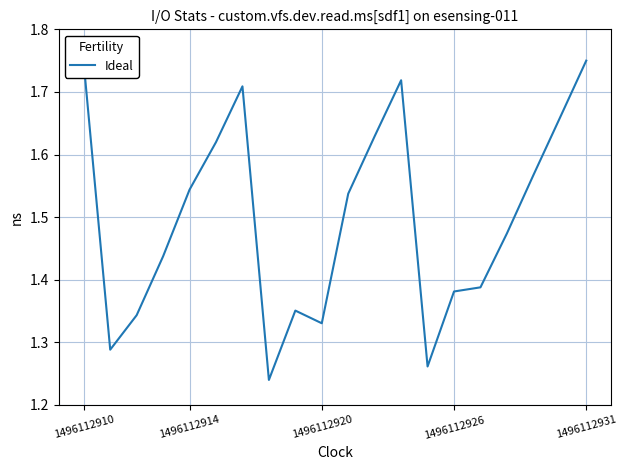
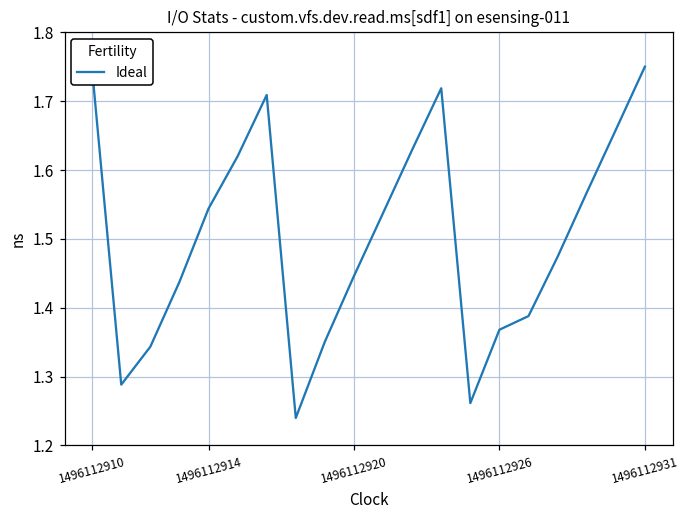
  {
    "1496112914": 1.54,
-   "1496112920": 1.33,
-   "1496112926": 1.38,
+   "1496112920": 1.45,
+   "1496112926": 1.37,
    "1496112931": 1.75
  }
